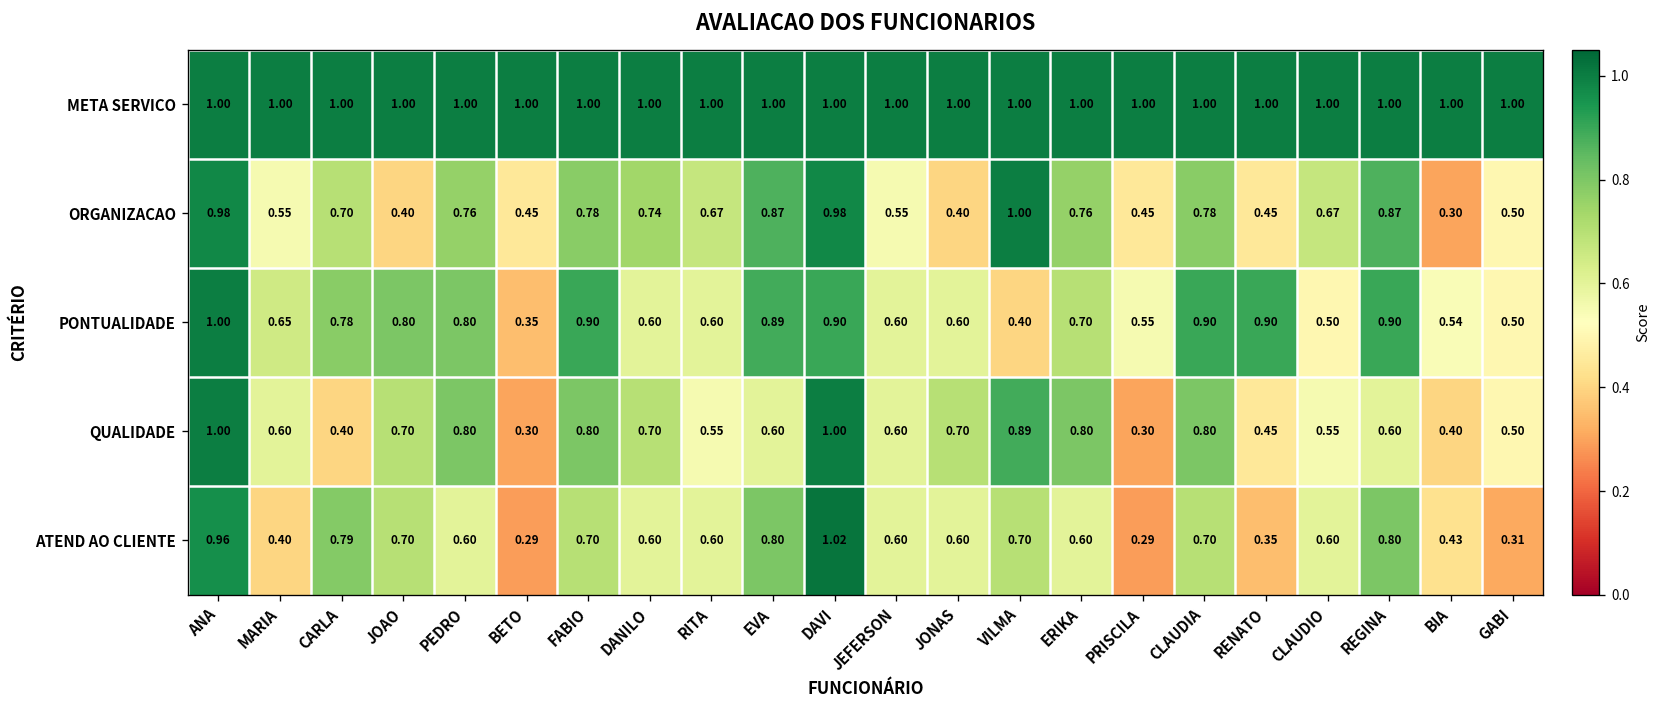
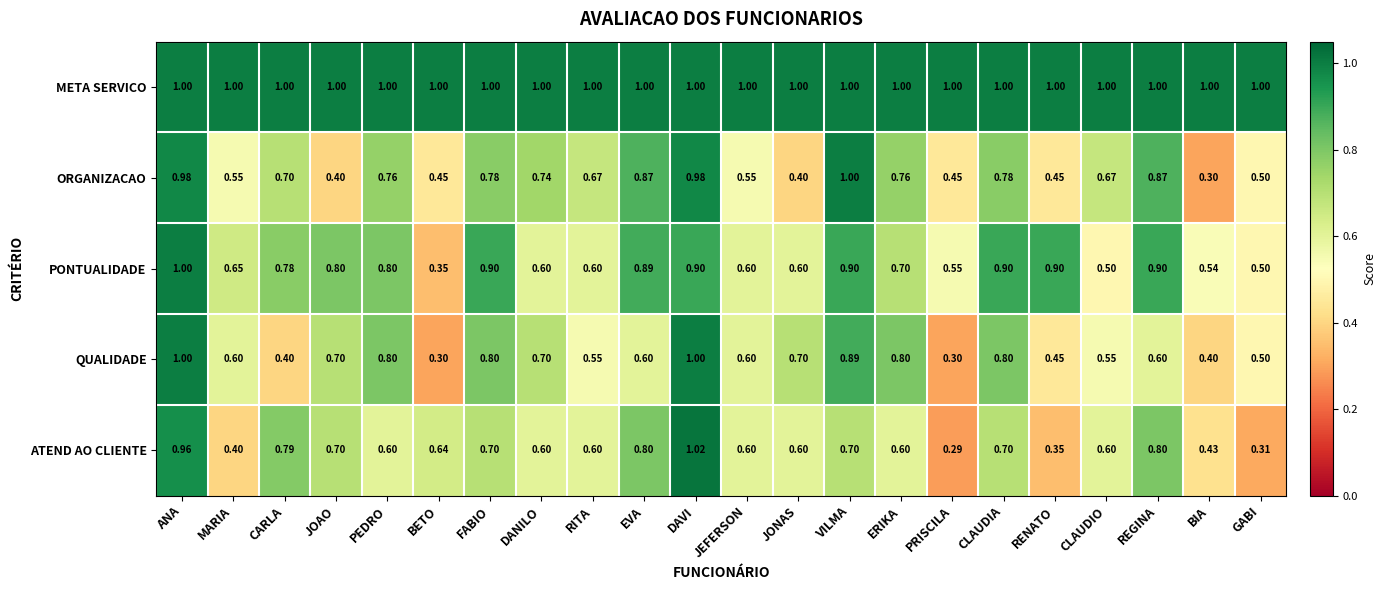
  {
    "META SERVICO": {
      "ANA": 1.00,
      "MARIA": 1.00,
      "CARLA": 1.00,
      "JOAO": 1.00,
      "PEDRO": 1.00,
      "BETO": 1.00,
      "FABIO": 1.00,
      "DANILO": 1.00,
      "RITA": 1.00,
      "EVA": 1.00,
      "DAVI": 1.00,
      "JEFERSON": 1.00,
      "JONAS": 1.00,
      "VILMA": 1.00,
      "ERIKA": 1.00,
      "PRISCILA": 1.00,
      "CLAUDIA": 1.00,
      "RENATO": 1.00,
      "CLAUDIO": 1.00,
      "REGINA": 1.00,
      "BIA": 1.00,
      "GABI": 1.00
    },
    "ORGANIZACAO": {
      "ANA": 0.98,
      "MARIA": 0.55,
      "CARLA": 0.70,
      "JOAO": 0.40,
      "PEDRO": 0.76,
      "BETO": 0.45,
      "FABIO": 0.78,
      "DANILO": 0.74,
      "RITA": 0.67,
      "EVA": 0.87,
      "DAVI": 0.98,
      "JEFERSON": 0.55,
      "JONAS": 0.40,
      "VILMA": 1.00,
      "ERIKA": 0.76,
      "PRISCILA": 0.45,
      "CLAUDIA": 0.78,
      "RENATO": 0.45,
      "CLAUDIO": 0.67,
      "REGINA": 0.87,
      "BIA": 0.30,
      "GABI": 0.50
    },
    "PONTUALIDADE": {
      "ANA": 1.00,
      "MARIA": 0.65,
      "CARLA": 0.78,
      "JOAO": 0.80,
      "PEDRO": 0.80,
      "BETO": 0.35,
      "FABIO": 0.90,
      "DANILO": 0.60,
      "RITA": 0.60,
      "EVA": 0.89,
      "DAVI": 0.90,
      "JEFERSON": 0.60,
      "JONAS": 0.60,
-     "VILMA": 0.40,
+     "VILMA": 0.90,
      "ERIKA": 0.70,
      "PRISCILA": 0.55,
      "CLAUDIA": 0.90,
      "RENATO": 0.90,
      "CLAUDIO": 0.50,
      "REGINA": 0.90,
      "BIA": 0.54,
      "GABI": 0.50
    },
    "QUALIDADE": {
      "ANA": 1.00,
      "MARIA": 0.60,
      "CARLA": 0.40,
      "JOAO": 0.70,
      "PEDRO": 0.80,
      "BETO": 0.30,
      "FABIO": 0.80,
      "DANILO": 0.70,
      "RITA": 0.55,
      "EVA": 0.60,
      "DAVI": 1.00,
      "JEFERSON": 0.60,
      "JONAS": 0.70,
      "VILMA": 0.89,
      "ERIKA": 0.80,
      "PRISCILA": 0.30,
      "CLAUDIA": 0.80,
      "RENATO": 0.45,
      "CLAUDIO": 0.55,
      "REGINA": 0.60,
      "BIA": 0.40,
      "GABI": 0.50
    },
    "ATEND AO CLIENTE": {
      "ANA": 0.96,
      "MARIA": 0.40,
      "CARLA": 0.79,
      "JOAO": 0.70,
      "PEDRO": 0.60,
-     "BETO": 0.29,
+     "BETO": 0.64,
      "FABIO": 0.70,
      "DANILO": 0.60,
      "RITA": 0.60,
      "EVA": 0.80,
      "DAVI": 1.02,
      "JEFERSON": 0.60,
      "JONAS": 0.60,
      "VILMA": 0.70,
      "ERIKA": 0.60,
      "PRISCILA": 0.29,
      "CLAUDIA": 0.70,
      "RENATO": 0.35,
      "CLAUDIO": 0.60,
      "REGINA": 0.80,
      "BIA": 0.43,
      "GABI": 0.31
    }
  }
